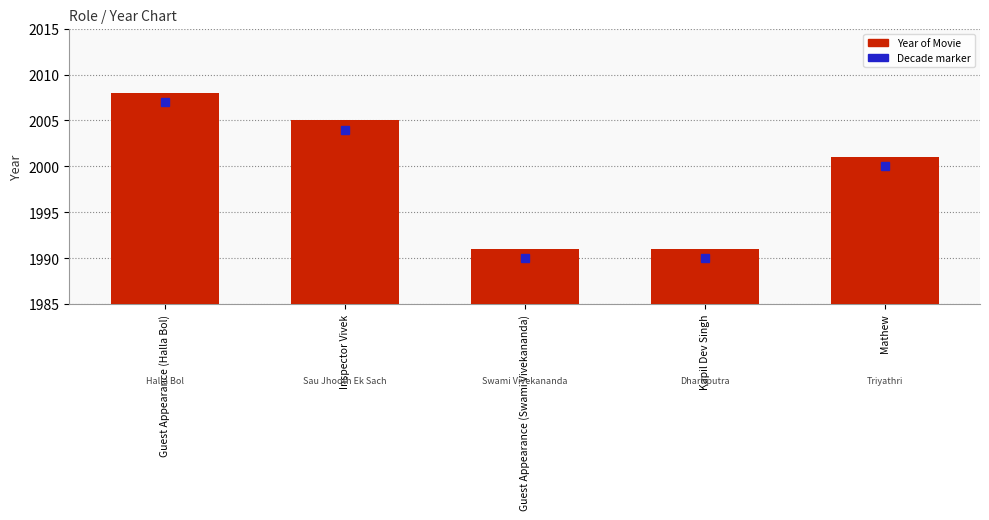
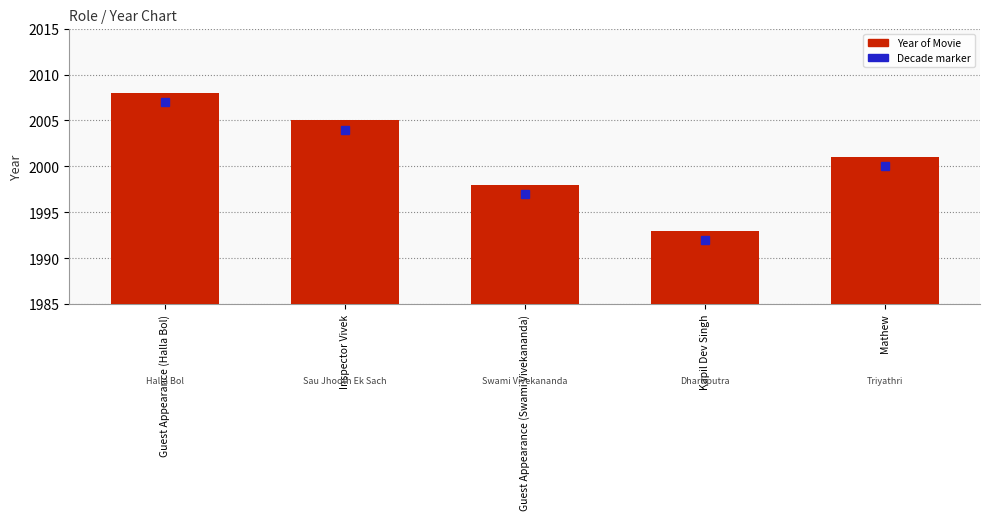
  {
    "Year of Movie": {
      "Guest Appearance (Halla Bol)": 2008,
      "Inspector Vivek": 2005,
-     "Guest Appearance (Swami Vivekananda)": 1991,
-     "Kapil Dev Singh": 1991,
+     "Guest Appearance (Swami Vivekananda)": 1998,
+     "Kapil Dev Singh": 1993,
      "Mathew": 2001
    }
  }
